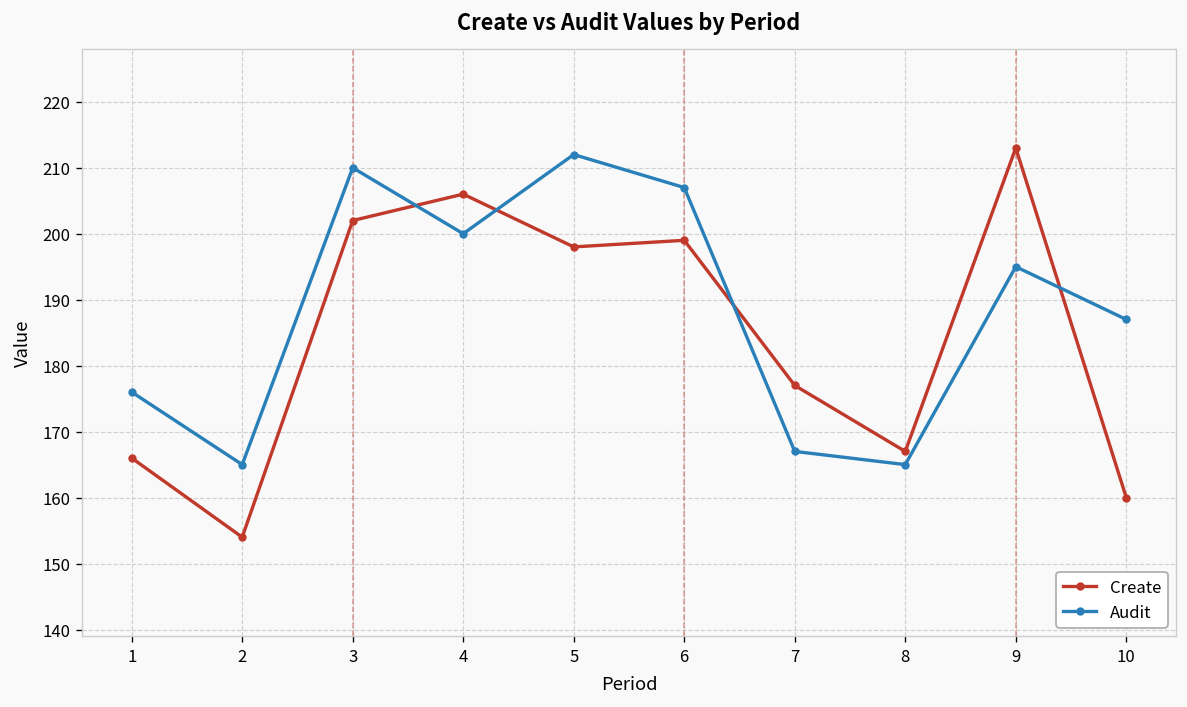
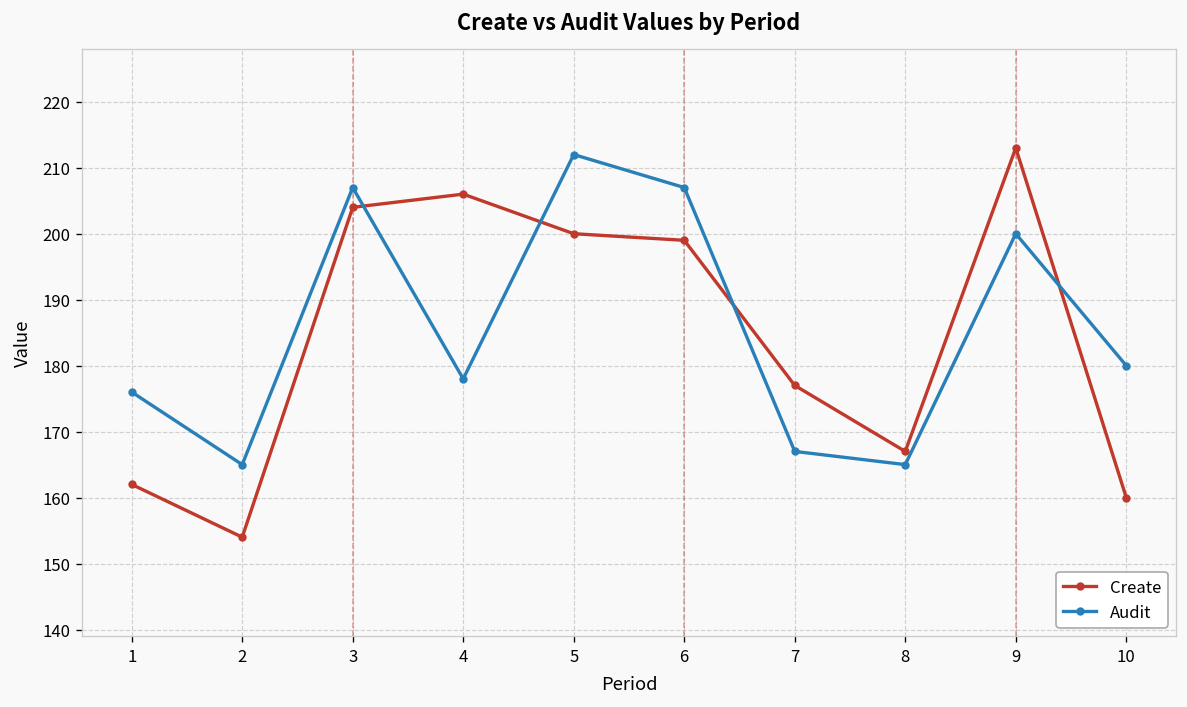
  {
    "Create": {
-     "1": 166,
+     "1": 162,
      "2": 154,
-     "3": 202,
+     "3": 204,
      "4": 206,
-     "5": 198,
+     "5": 200,
      "6": 199,
      "7": 177,
      "8": 167,
      "9": 213,
      "10": 160
    },
    "Audit": {
      "1": 176,
      "2": 165,
-     "3": 210,
-     "4": 200,
+     "3": 207,
+     "4": 178,
      "5": 212,
      "6": 207,
      "7": 167,
      "8": 165,
-     "9": 195,
-     "10": 187
+     "9": 200,
+     "10": 180
    }
  }
